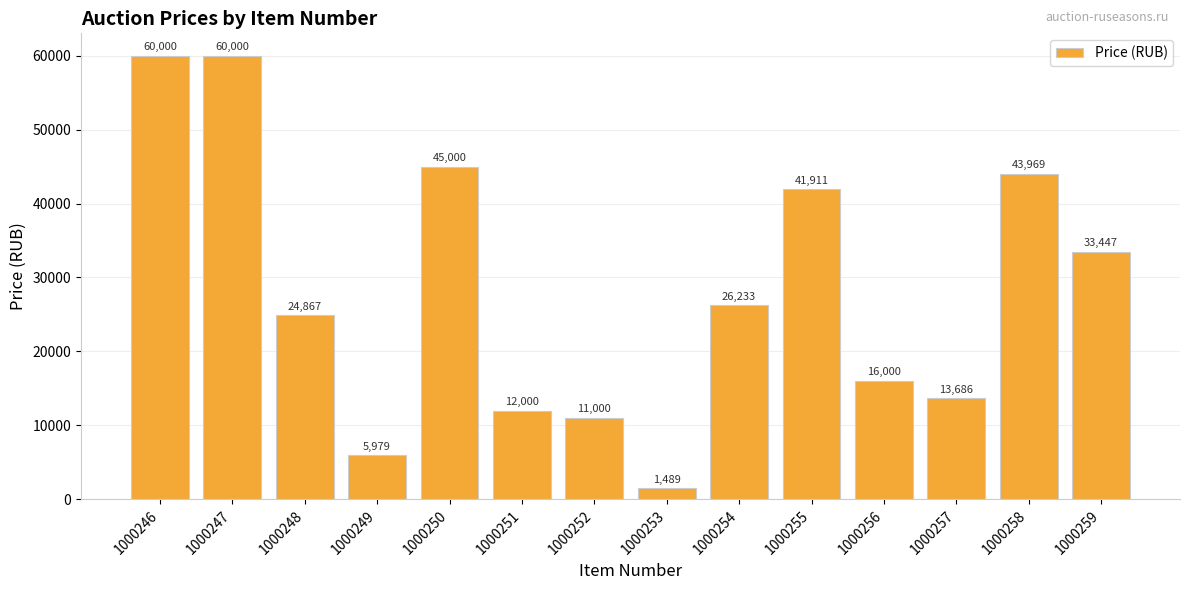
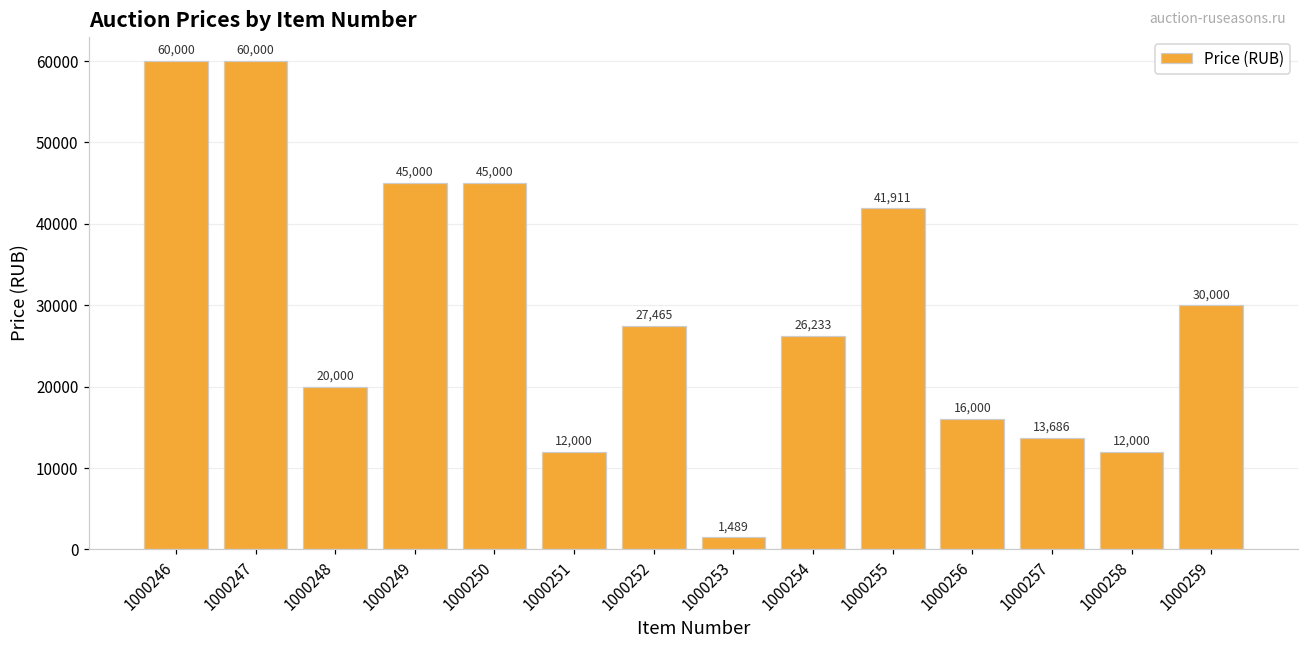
  {
    "1000246": "60,000",
    "1000247": "60,000",
-   "1000248": "24,867",
-   "1000249": "5,979",
+   "1000248": "20,000",
+   "1000249": "45,000",
    "1000250": "45,000",
    "1000251": "12,000",
-   "1000252": "11,000",
+   "1000252": "27,465",
    "1000253": "1,489",
    "1000254": "26,233",
    "1000255": "41,911",
    "1000256": "16,000",
    "1000257": "13,686",
-   "1000258": "43,969",
-   "1000259": "33,447"
+   "1000258": "12,000",
+   "1000259": "30,000"
  }
